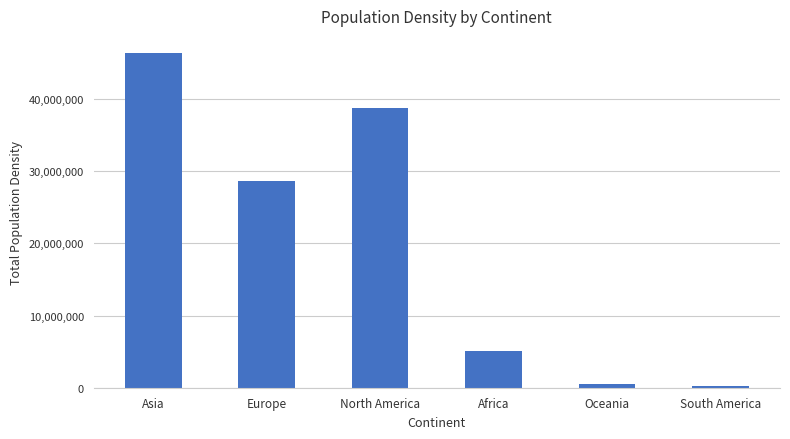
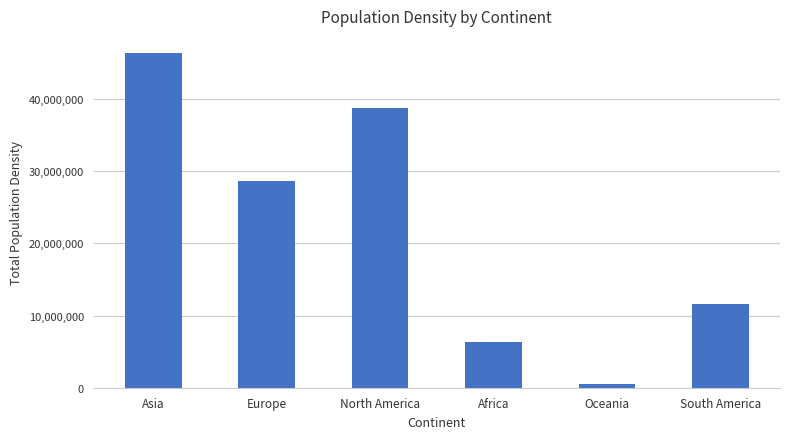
  {
    "Asia": "46,000,000",
    "Europe": "29,000,000",
    "North America": "39,000,000",
-   "Africa": "5,000,000",
+   "Africa": "6,000,000",
    "Oceania": "1,000,000",
-   "South America": "0"
+   "South America": "12,000,000"
  }
